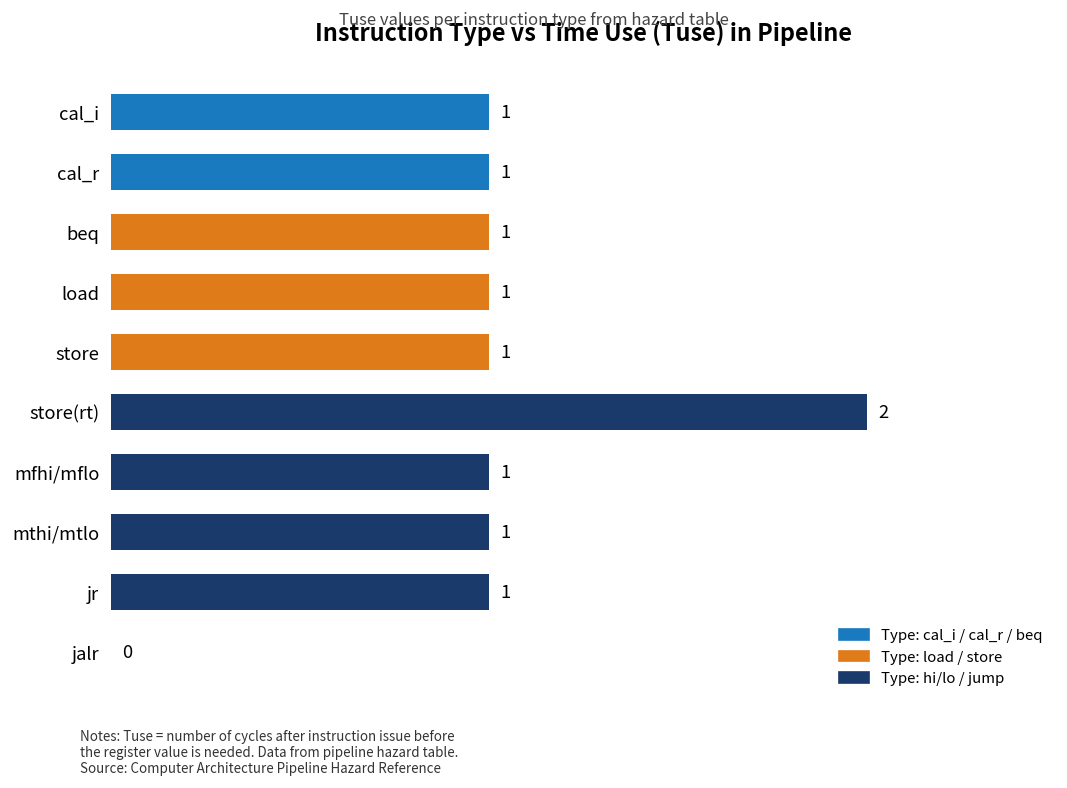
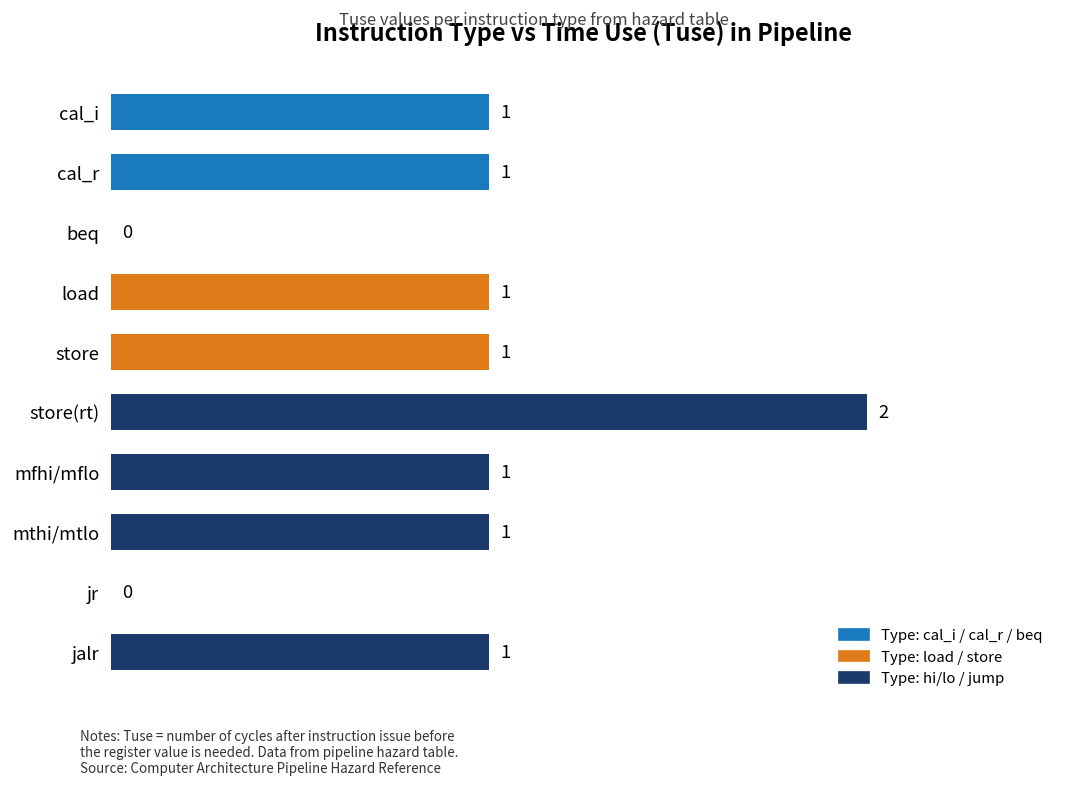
  {
    "cal_i": 1,
    "cal_r": 1,
-   "beq": 1,
+   "beq": 0,
    "load": 1,
    "store": 1,
    "store(rt)": 2,
    "mfhi/mflo": 1,
    "mthi/mtlo": 1,
-   "jr": 1,
-   "jalr": 0
+   "jr": 0,
+   "jalr": 1
  }
